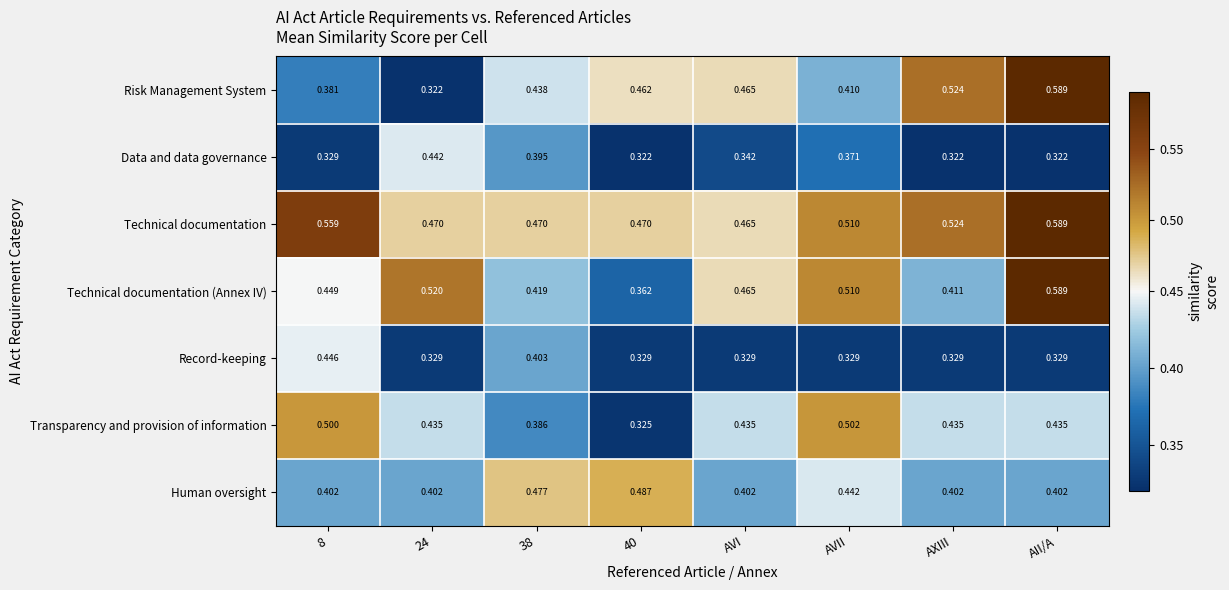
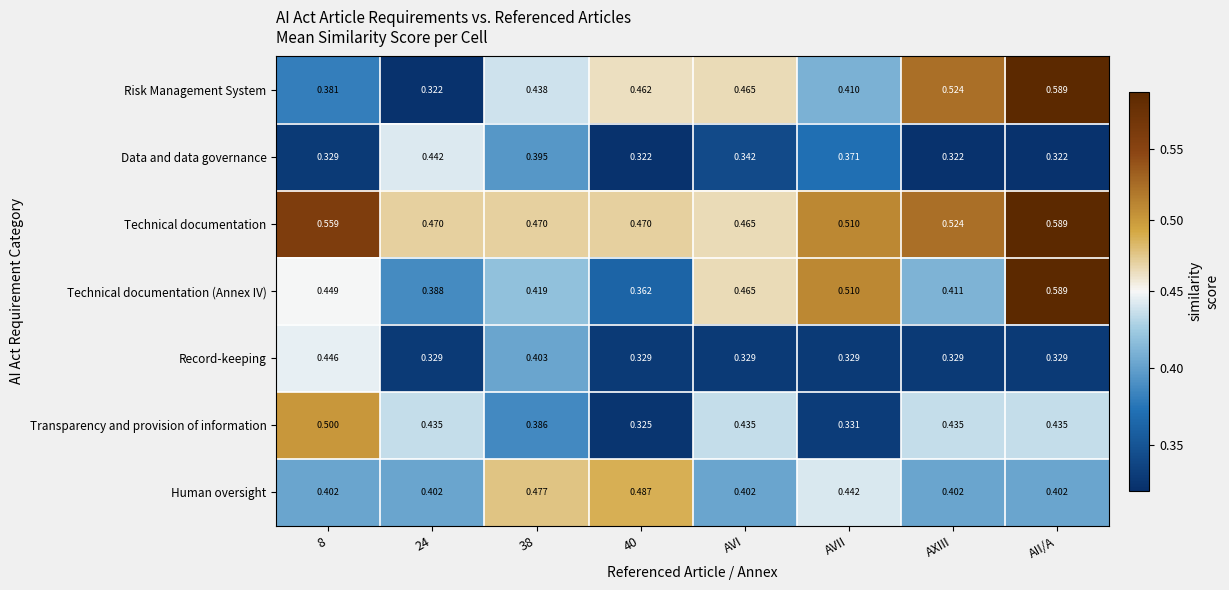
  {
    "Risk Management System": {
      "8": 0.381,
      "24": 0.322,
      "38": 0.438,
      "40": 0.462,
      "AVI": 0.465,
      "AVII": 0.410,
      "AXIII": 0.524,
      "AII/A": 0.589
    },
    "Data and data governance": {
      "8": 0.329,
      "24": 0.442,
      "38": 0.395,
      "40": 0.322,
      "AVI": 0.342,
      "AVII": 0.371,
      "AXIII": 0.322,
      "AII/A": 0.322
    },
    "Technical documentation": {
      "8": 0.559,
      "24": 0.470,
      "38": 0.470,
      "40": 0.470,
      "AVI": 0.465,
      "AVII": 0.510,
      "AXIII": 0.524,
      "AII/A": 0.589
    },
    "Technical documentation (Annex IV)": {
      "8": 0.449,
-     "24": 0.520,
+     "24": 0.388,
      "38": 0.419,
      "40": 0.362,
      "AVI": 0.465,
      "AVII": 0.510,
      "AXIII": 0.411,
      "AII/A": 0.589
    },
    "Record-keeping": {
      "8": 0.446,
      "24": 0.329,
      "38": 0.403,
      "40": 0.329,
      "AVI": 0.329,
      "AVII": 0.329,
      "AXIII": 0.329,
      "AII/A": 0.329
    },
    "Transparency and provision of information": {
      "8": 0.500,
      "24": 0.435,
      "38": 0.386,
      "40": 0.325,
      "AVI": 0.435,
-     "AVII": 0.502,
+     "AVII": 0.331,
      "AXIII": 0.435,
      "AII/A": 0.435
    },
    "Human oversight": {
      "8": 0.402,
      "24": 0.402,
      "38": 0.477,
      "40": 0.487,
      "AVI": 0.402,
      "AVII": 0.442,
      "AXIII": 0.402,
      "AII/A": 0.402
    }
  }
